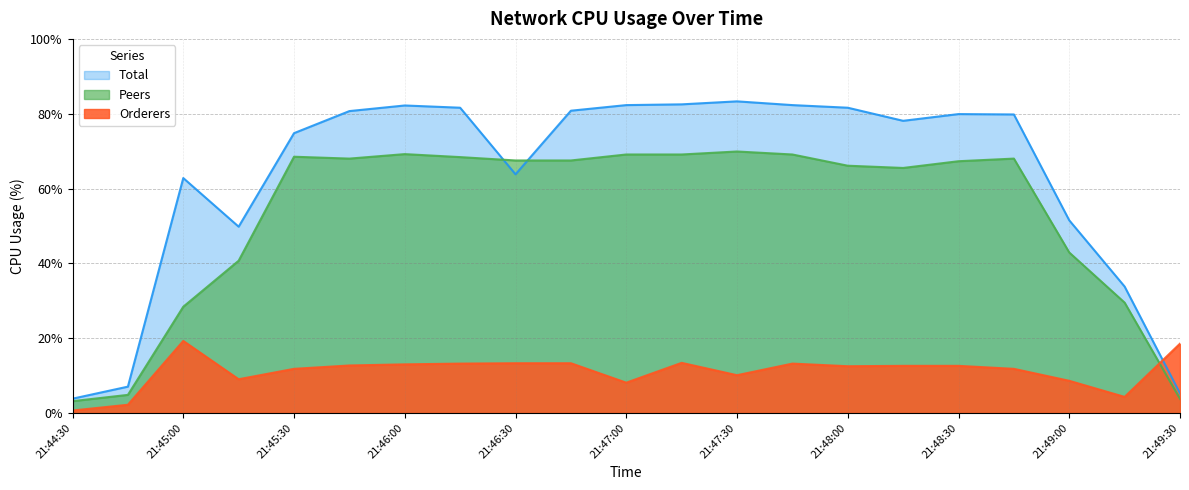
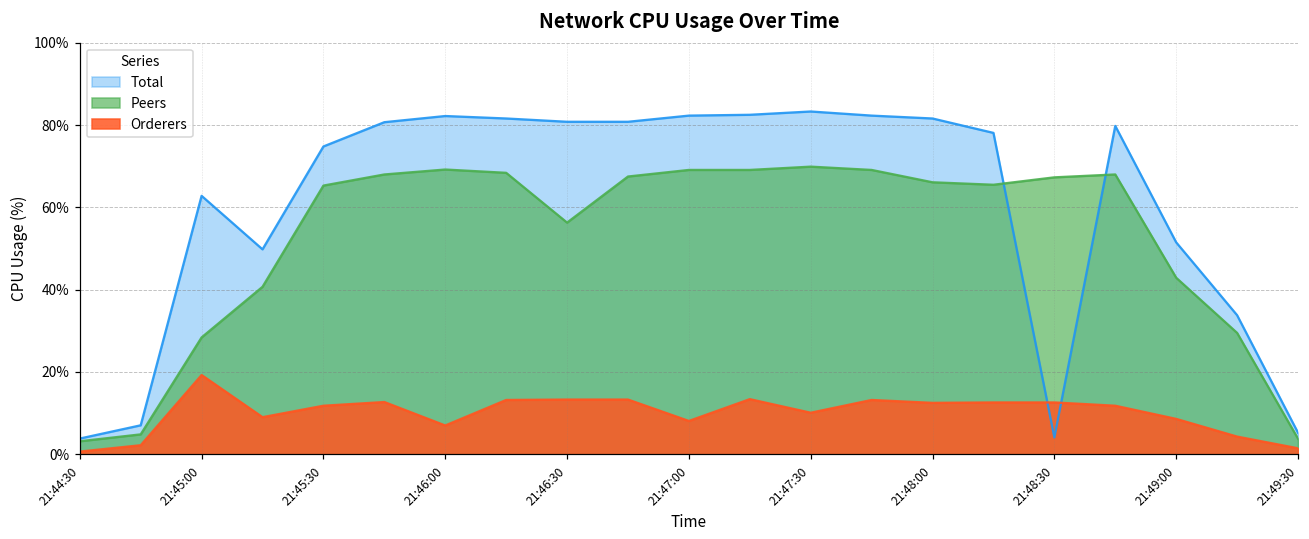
  {
    "Total": {
      "21:45:00": "63%",
      "21:45:30": "75%",
      "21:46:00": "82%",
-     "21:46:30": "64%",
+     "21:46:30": "81%",
      "21:47:00": "82%",
      "21:47:30": "83%",
      "21:48:00": "82%",
-     "21:48:30": "80%",
+     "21:48:30": "4%",
      "21:49:00": "52%",
      "21:49:30": "5%"
    },
    "Peers": {
      "21:45:00": "28%",
-     "21:45:30": "69%",
+     "21:45:30": "65%",
      "21:46:00": "69%",
-     "21:46:30": "68%",
+     "21:46:30": "56%",
      "21:47:00": "69%",
      "21:47:30": "70%",
      "21:48:00": "66%",
      "21:48:30": "67%",
      "21:49:00": "43%",
      "21:49:30": "4%"
    },
    "Orderers": {
      "21:44:30": "1%",
      "21:45:00": "19%",
      "21:45:30": "12%",
-     "21:46:00": "13%",
+     "21:46:00": "7%",
      "21:46:30": "13%",
      "21:47:00": "8%",
      "21:47:30": "10%",
      "21:48:00": "13%",
      "21:48:30": "13%",
      "21:49:00": "9%",
-     "21:49:30": "19%"
+     "21:49:30": "1%"
    }
  }
